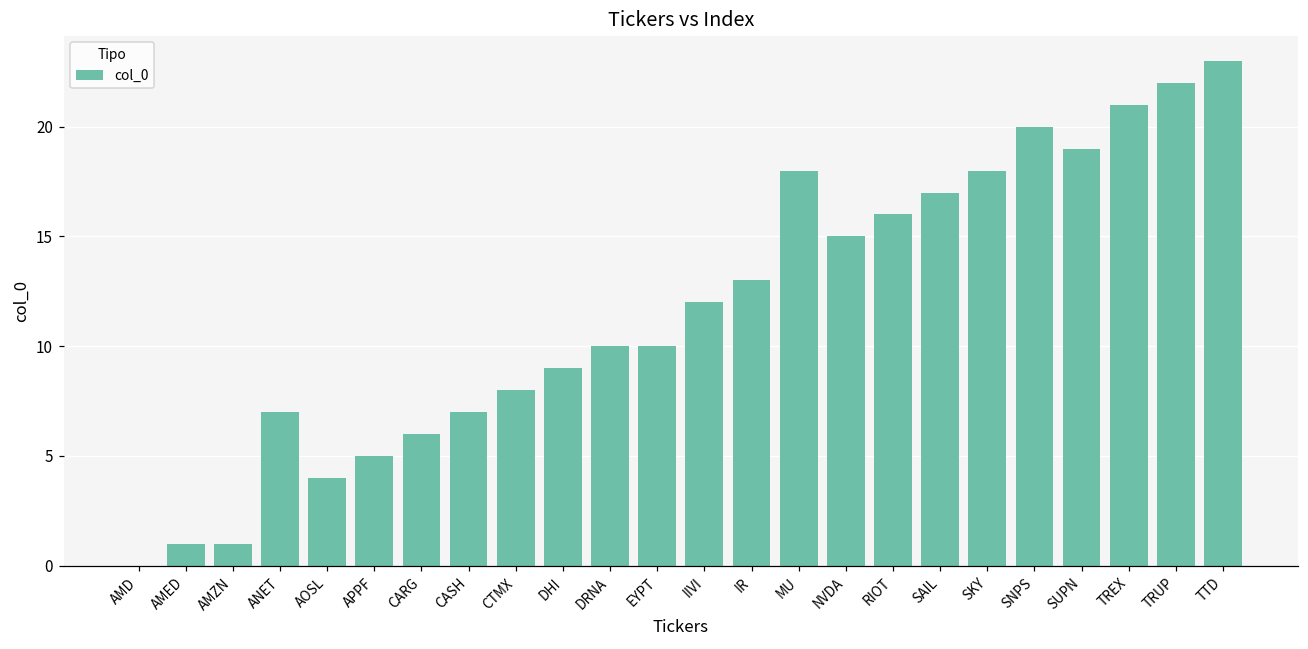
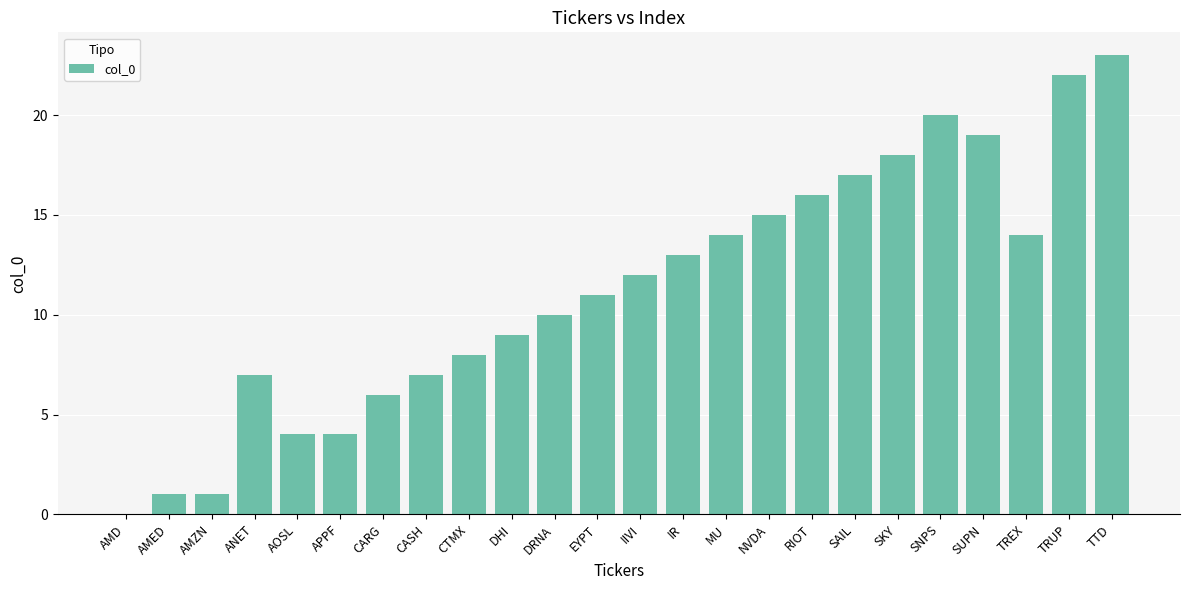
  {
    "AMD": 0,
    "AMED": 1,
    "AMZN": 1,
    "ANET": 7,
    "AOSL": 4,
-   "APPF": 5,
+   "APPF": 4,
    "CARG": 6,
    "CASH": 7,
    "CTMX": 8,
    "DHI": 9,
    "DRNA": 10,
-   "EYPT": 10,
+   "EYPT": 11,
    "IIVI": 12,
    "IR": 13,
-   "MU": 18,
+   "MU": 14,
    "NVDA": 15,
    "RIOT": 16,
    "SAIL": 17,
    "SKY": 18,
    "SNPS": 20,
    "SUPN": 19,
-   "TREX": 21,
+   "TREX": 14,
    "TRUP": 22,
    "TTD": 23
  }
